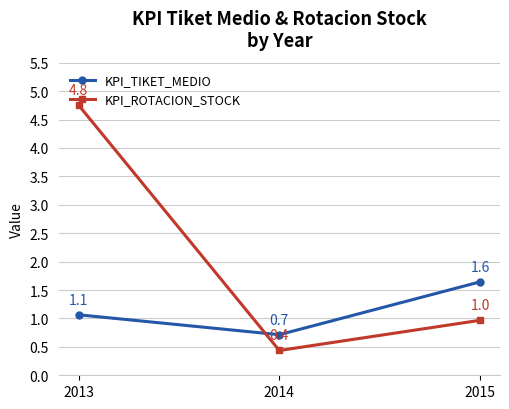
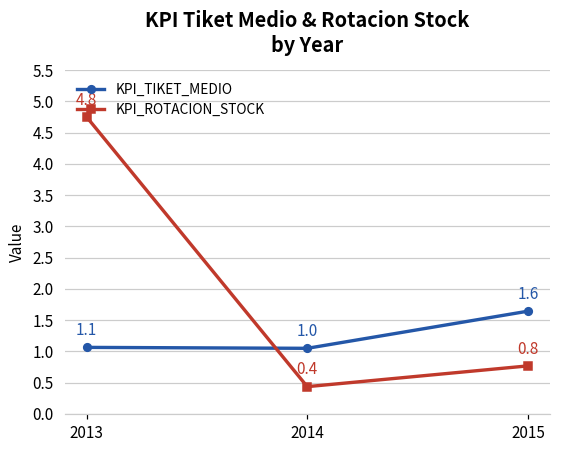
  {
    "KPI_TIKET_MEDIO": {
      "2013": 1.1,
-     "2014": 0.7,
+     "2014": 1.0,
      "2015": 1.6
    },
    "KPI_ROTACION_STOCK": {
      "2013": 4.8,
      "2014": 0.4,
-     "2015": 1.0
+     "2015": 0.8
    }
  }
